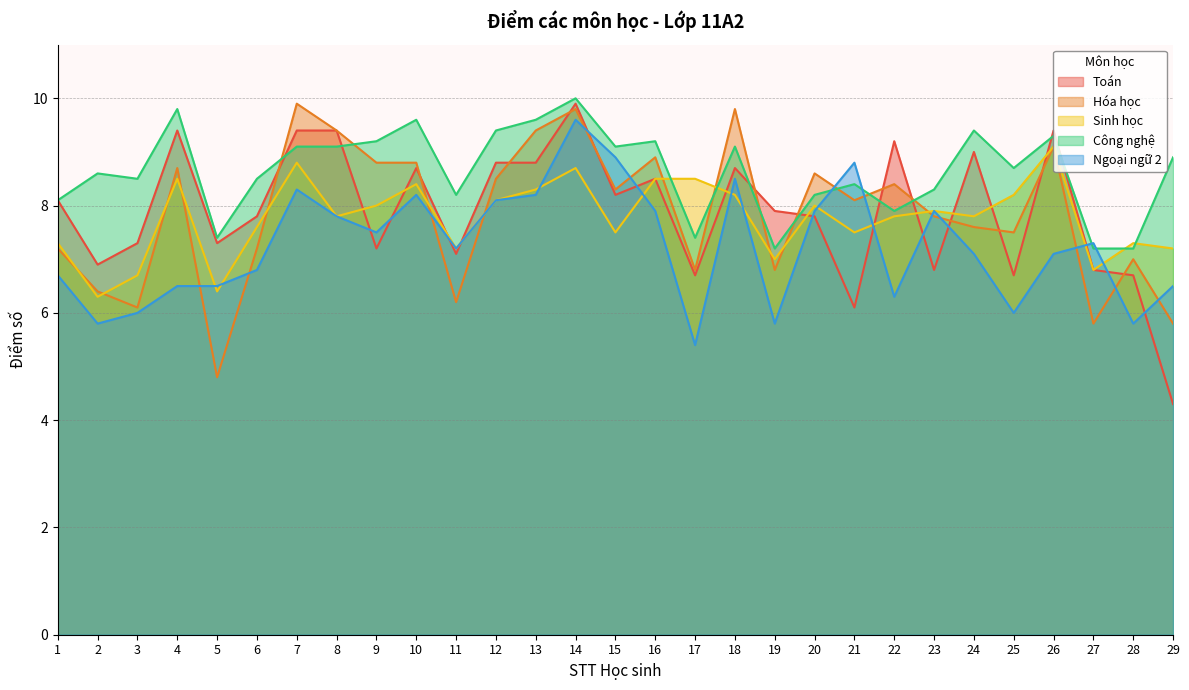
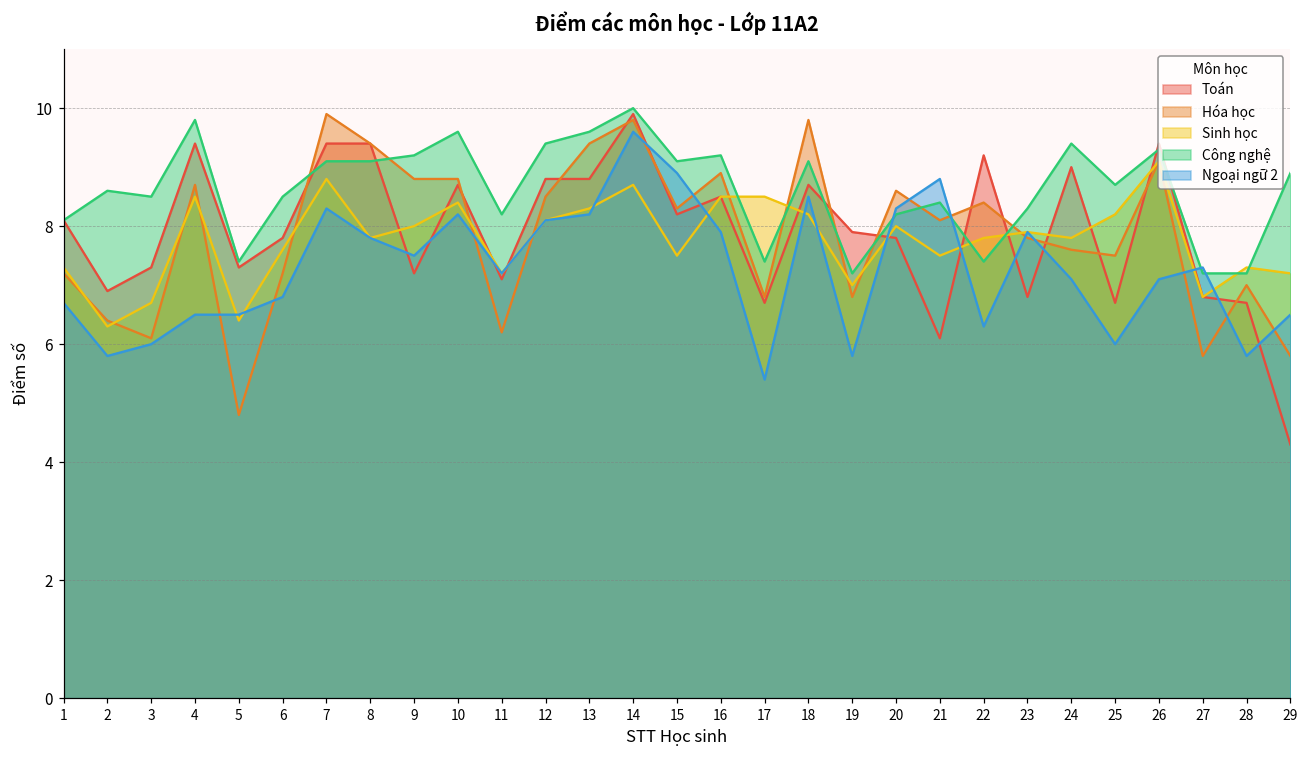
  {
    "Công nghệ": {
      "2": 8.6,
      "3": 8.5,
      "4": 9.8,
      "5": 7.4,
      "6": 8.5,
      "7": 9.1,
      "8": 9.1,
      "9": 9.2,
      "10": 9.6,
      "11": 8.2,
      "12": 9.4,
      "13": 9.6,
      "14": 10.0,
      "15": 9.1,
      "16": 9.2,
      "17": 7.4,
      "18": 9.1,
      "19": 7.2,
      "20": 8.2,
      "21": 8.4,
-     "22": 7.9,
+     "22": 7.4,
      "23": 8.3,
      "24": 9.4,
      "25": 8.7,
      "27": 7.2,
      "28": 7.2,
      "29": 8.9
    },
    "Ngoại ngữ 2": {
      "1": 6.7,
      "2": 5.8,
      "3": 6.0,
      "4": 6.5,
      "5": 6.5,
      "6": 6.8,
      "7": 8.3,
      "9": 7.5,
      "10": 8.2,
      "13": 8.2,
      "14": 9.6,
      "15": 8.9,
      "16": 7.9,
      "17": 5.4,
      "18": 8.5,
      "19": 5.8,
-     "20": 7.9,
+     "20": 8.3,
      "21": 8.8,
      "22": 6.3,
      "24": 7.1,
      "25": 6.0,
      "26": 7.1,
      "27": 7.3,
      "28": 5.8,
      "29": 6.5
    }
  }
